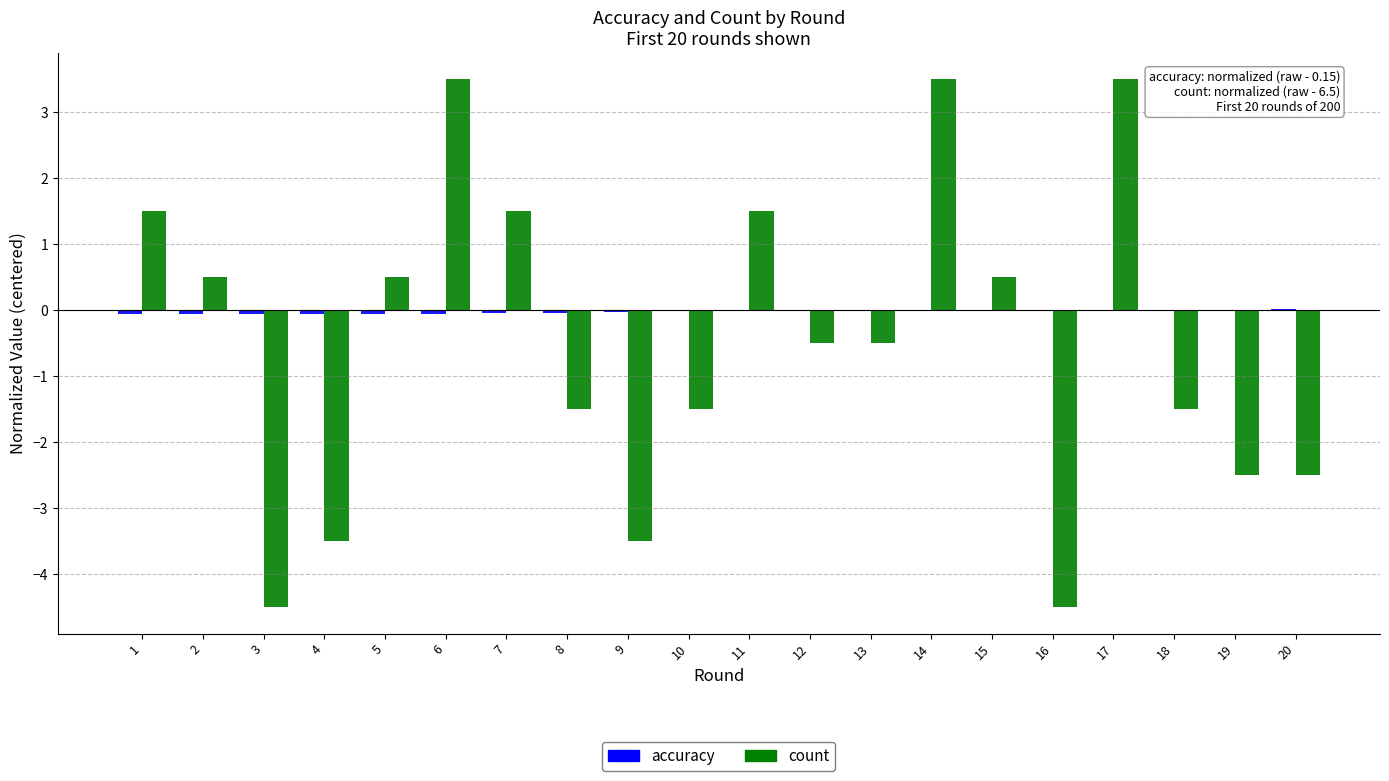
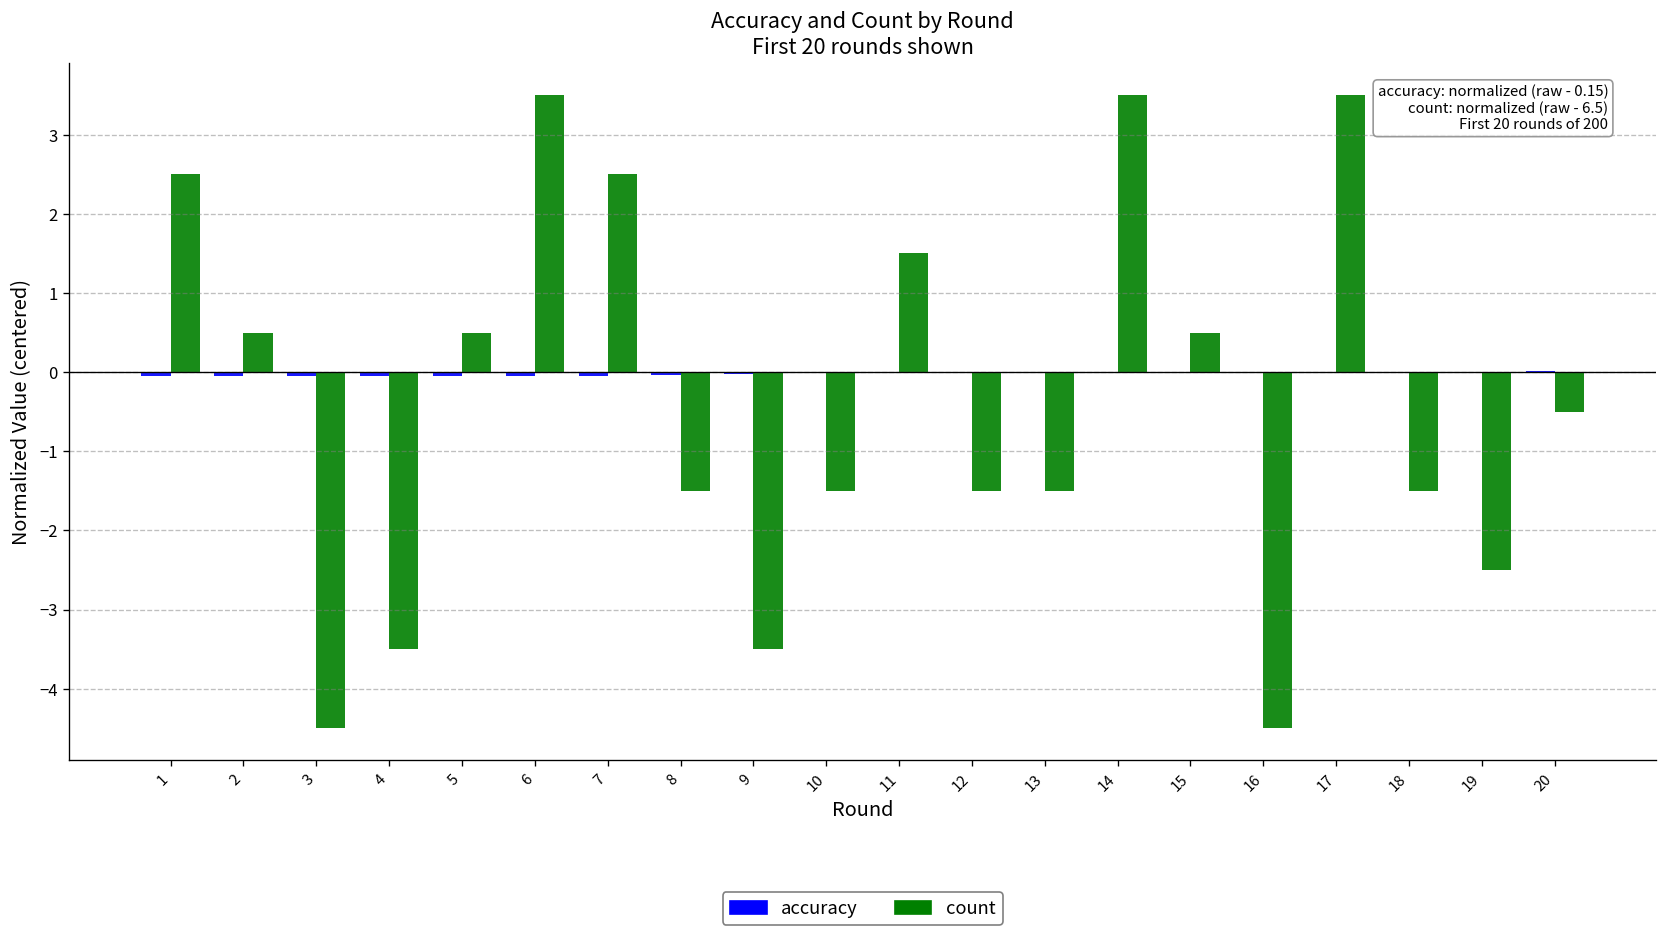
  {
    "accuracy": {
      "1": 0.0,
      "2": 0.0,
      "3": 0.0,
      "4": 0.0,
      "5": 0.0,
      "6": 0.0,
      "7": 0.0,
      "8": 0.0,
      "16": 0.0
    },
    "count": {
-     "1": 1.5,
+     "1": 2.5,
      "2": 0.5,
      "3": -4.5,
      "4": -3.5,
      "5": 0.5,
      "6": 3.5,
-     "7": 1.5,
+     "7": 2.5,
      "8": -1.5,
      "9": -3.5,
      "10": -1.5,
      "11": 1.5,
-     "12": -0.5,
-     "13": -0.5,
+     "12": -1.5,
+     "13": -1.5,
      "14": 3.5,
      "15": 0.5,
      "16": -4.5,
      "18": -1.5,
      "19": -2.5,
-     "20": -2.5
+     "20": -0.5
    }
  }
